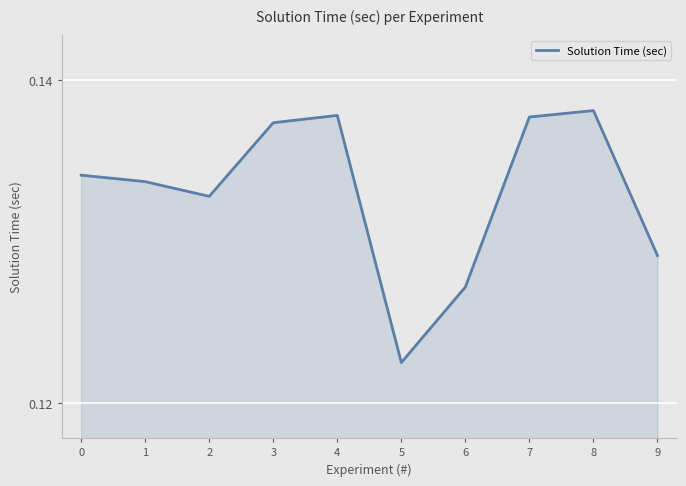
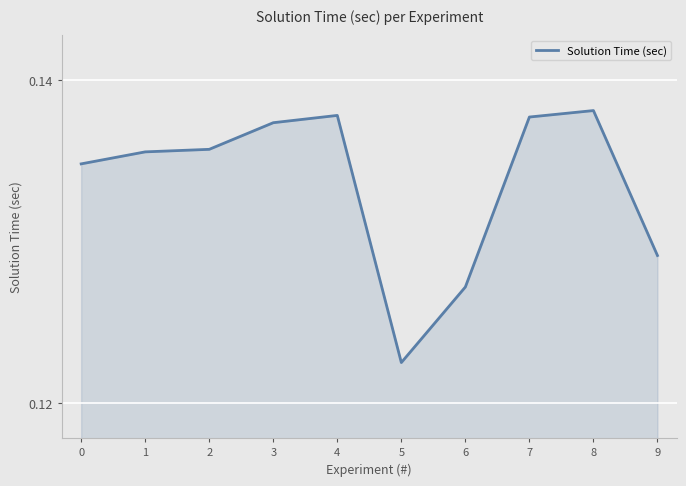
  {
-   "0": 0.1341,
-   "1": 0.1337,
-   "2": 0.1328,
+   "0": 0.1348,
+   "1": 0.1355,
+   "2": 0.1357,
    "3": 0.1373,
    "4": 0.1378,
    "5": 0.1225,
    "6": 0.1272,
    "7": 0.1377,
    "8": 0.1381,
    "9": 0.1291
  }
